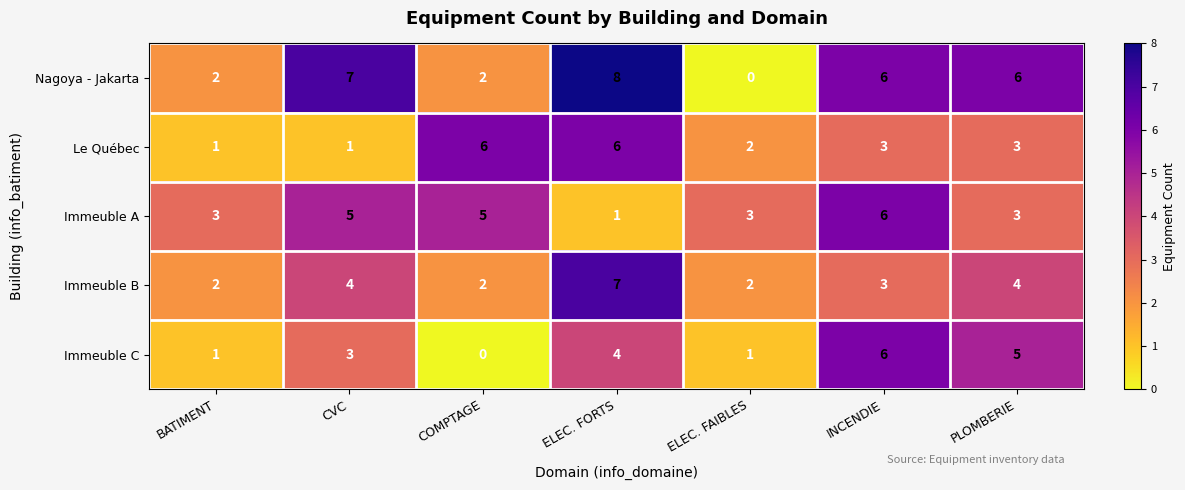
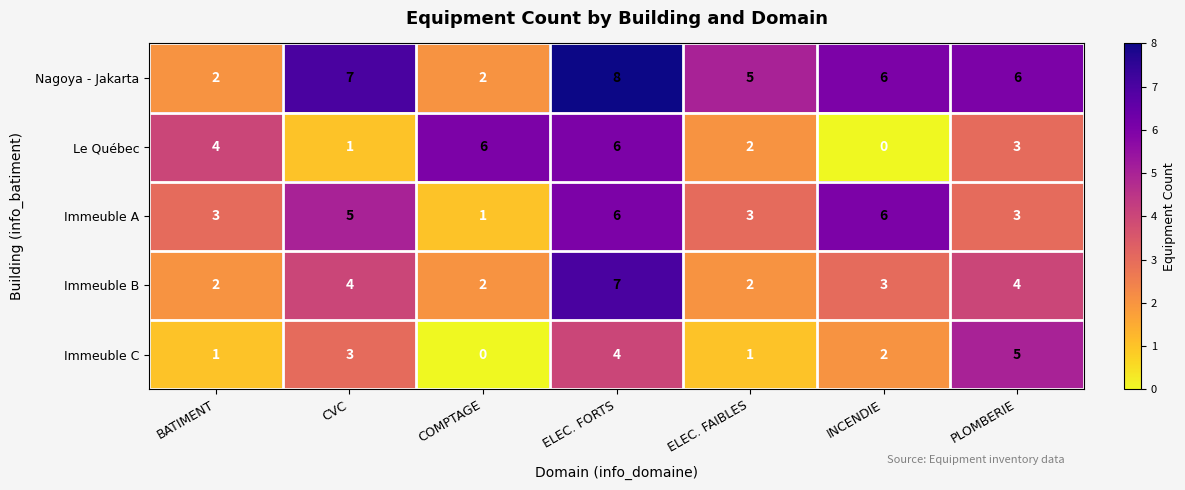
  {
    "Nagoya - Jakarta": {
      "BATIMENT": 2,
      "CVC": 7,
      "COMPTAGE": 2,
      "ELEC. FORTS": 8,
-     "ELEC. FAIBLES": 0,
+     "ELEC. FAIBLES": 5,
      "INCENDIE": 6,
      "PLOMBERIE": 6
    },
    "Le Québec": {
-     "BATIMENT": 1,
+     "BATIMENT": 4,
      "CVC": 1,
      "COMPTAGE": 6,
      "ELEC. FORTS": 6,
      "ELEC. FAIBLES": 2,
-     "INCENDIE": 3,
+     "INCENDIE": 0,
      "PLOMBERIE": 3
    },
    "Immeuble A": {
      "BATIMENT": 3,
      "CVC": 5,
-     "COMPTAGE": 5,
-     "ELEC. FORTS": 1,
+     "COMPTAGE": 1,
+     "ELEC. FORTS": 6,
      "ELEC. FAIBLES": 3,
      "INCENDIE": 6,
      "PLOMBERIE": 3
    },
    "Immeuble B": {
      "BATIMENT": 2,
      "CVC": 4,
      "COMPTAGE": 2,
      "ELEC. FORTS": 7,
      "ELEC. FAIBLES": 2,
      "INCENDIE": 3,
      "PLOMBERIE": 4
    },
    "Immeuble C": {
      "BATIMENT": 1,
      "CVC": 3,
      "COMPTAGE": 0,
      "ELEC. FORTS": 4,
      "ELEC. FAIBLES": 1,
-     "INCENDIE": 6,
+     "INCENDIE": 2,
      "PLOMBERIE": 5
    }
  }
